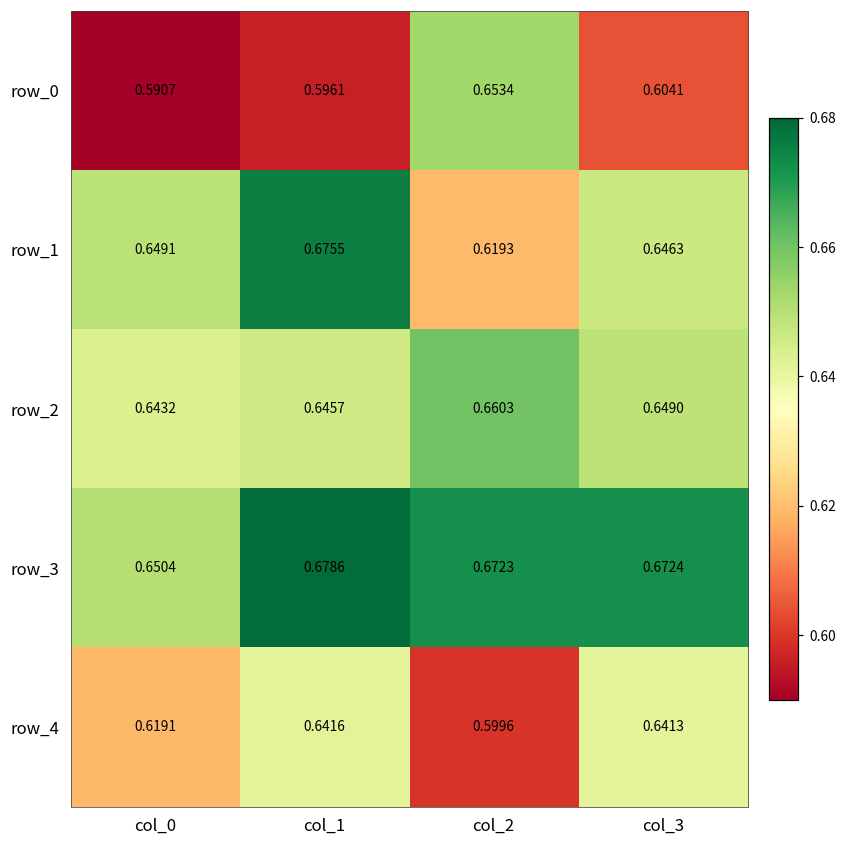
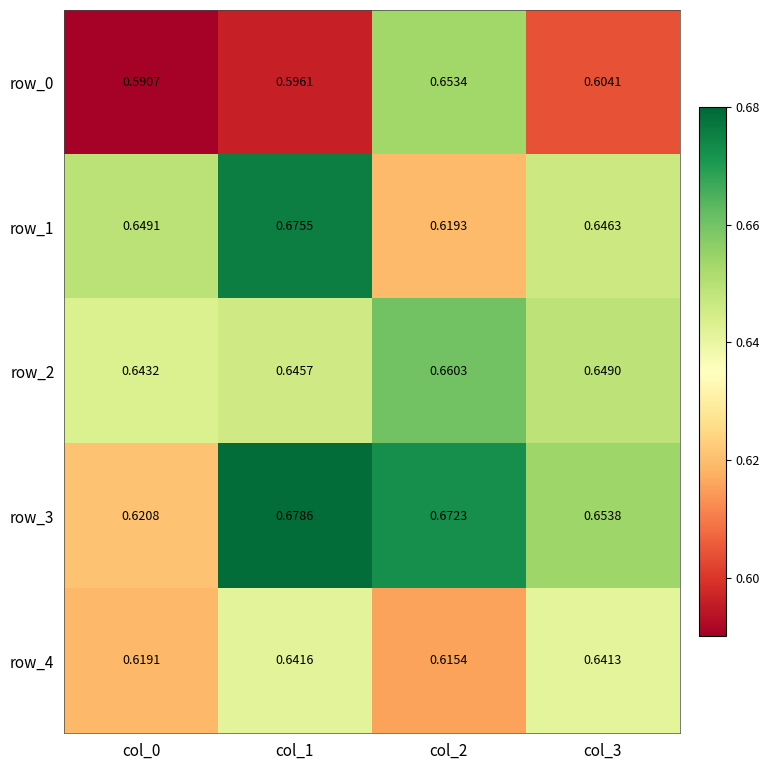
  {
    "row_0": {
      "col_0": 0.5907,
      "col_1": 0.5961,
      "col_2": 0.6534,
      "col_3": 0.6041
    },
    "row_1": {
      "col_0": 0.6491,
      "col_1": 0.6755,
      "col_2": 0.6193,
      "col_3": 0.6463
    },
    "row_2": {
      "col_0": 0.6432,
      "col_1": 0.6457,
      "col_2": 0.6603,
      "col_3": 0.6490
    },
    "row_3": {
-     "col_0": 0.6504,
+     "col_0": 0.6208,
      "col_1": 0.6786,
      "col_2": 0.6723,
-     "col_3": 0.6724
+     "col_3": 0.6538
    },
    "row_4": {
      "col_0": 0.6191,
      "col_1": 0.6416,
-     "col_2": 0.5996,
+     "col_2": 0.6154,
      "col_3": 0.6413
    }
  }
